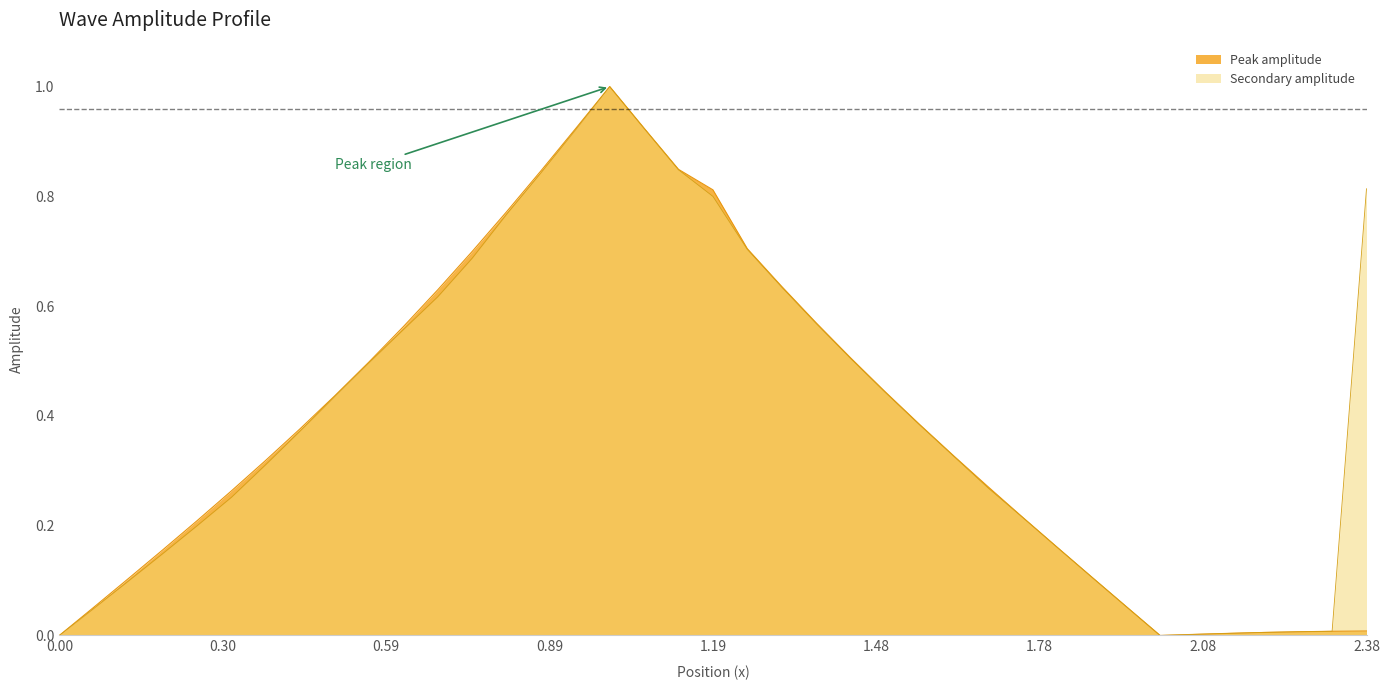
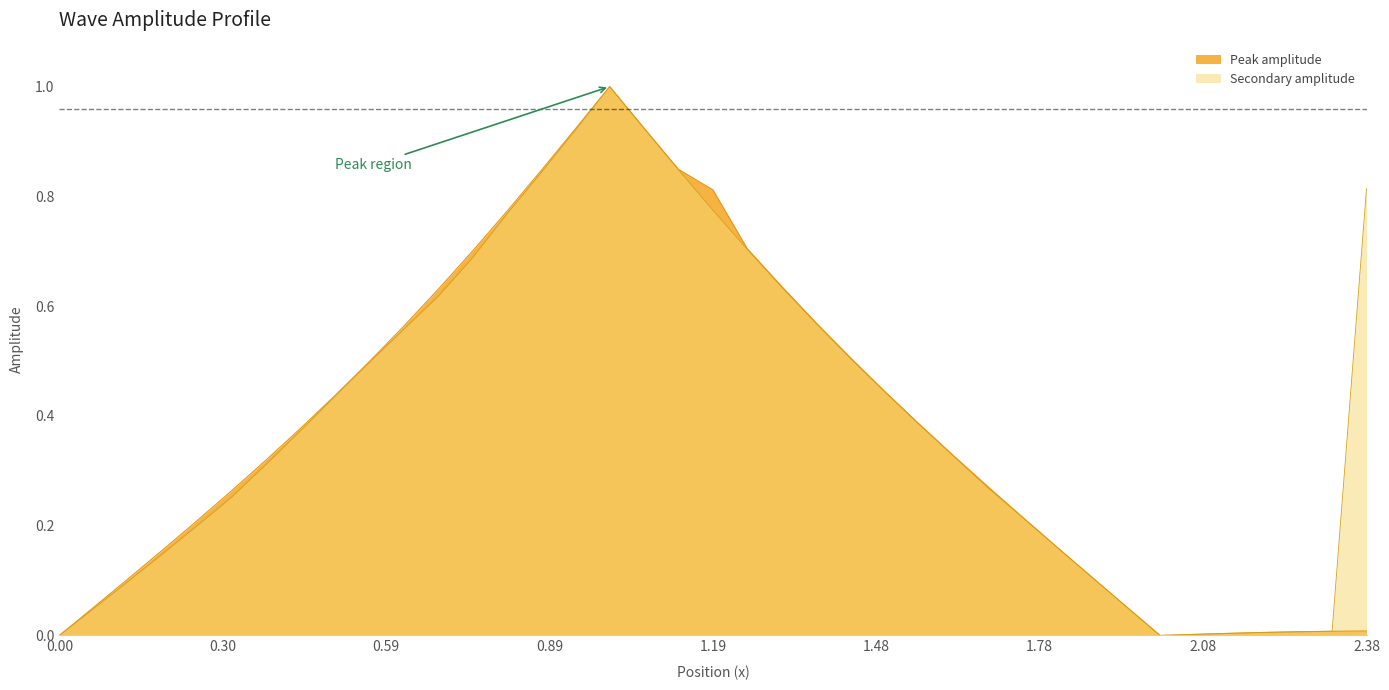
  {
    "Peak amplitude": {
      "1.19": 0.81,
      "2.38": 0.01
    },
    "Secondary amplitude": {
-     "1.19": 0.80,
+     "1.19": 0.77,
      "2.38": 0.81
    }
  }
